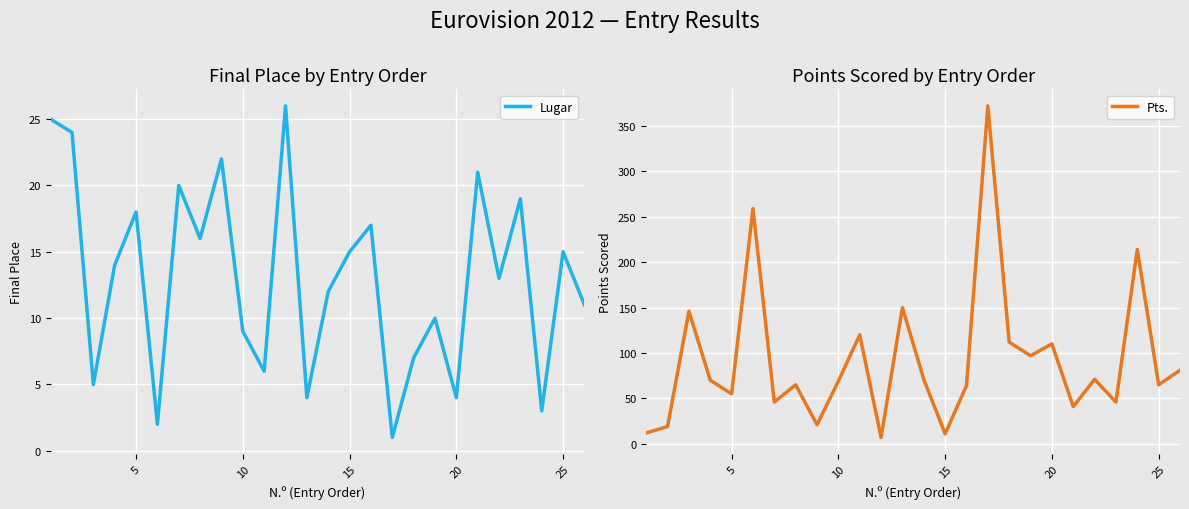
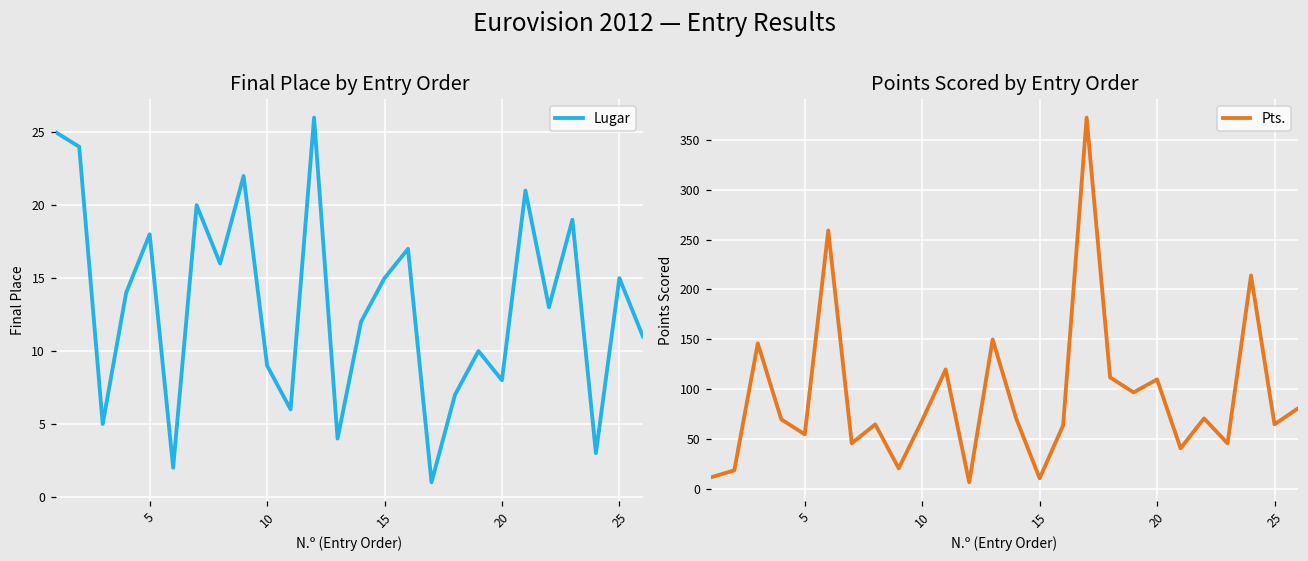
  {
    "Final Place by Entry Order": {
      "5": 18,
      "10": 9,
      "15": 15,
-     "20": 4,
+     "20": 8,
      "25": 15
    },
    "Points Scored by Entry Order": {
      "5": 60,
      "10": 70,
      "15": 10,
      "20": 110,
      "25": 70
    }
  }
